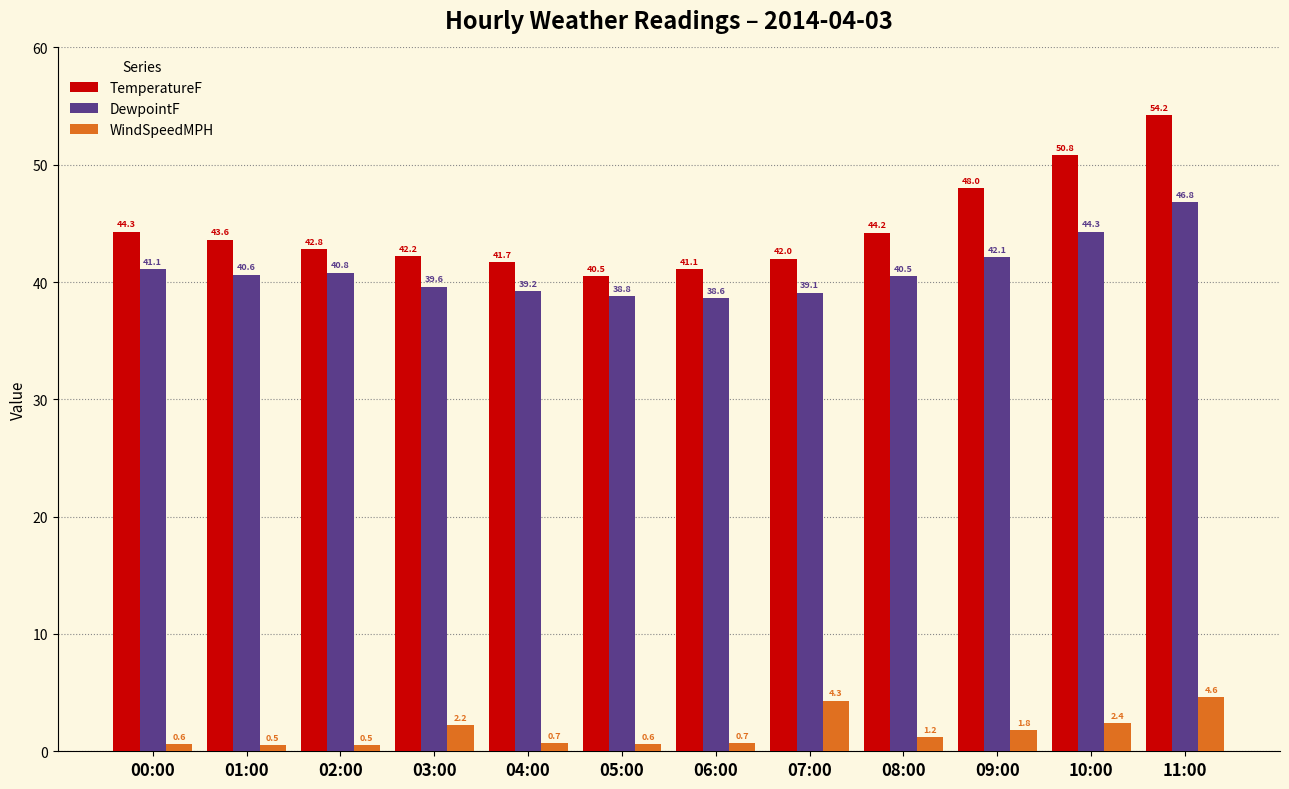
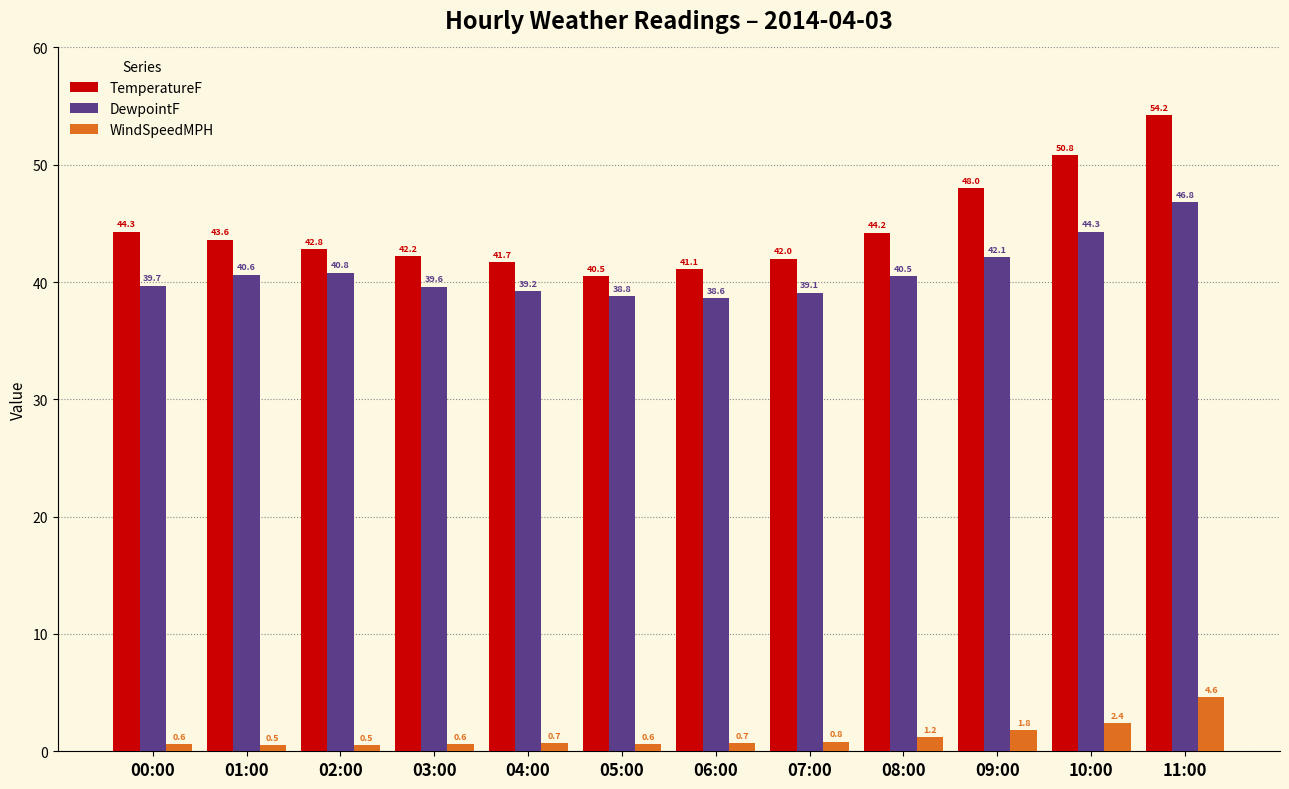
  {
    "TemperatureF": {
      "00:00": 44.3,
      "01:00": 43.6,
      "02:00": 42.8,
      "03:00": 42.2,
      "04:00": 41.7,
      "05:00": 40.5,
      "06:00": 41.1,
      "07:00": 42.0,
      "08:00": 44.2,
      "09:00": 48.0,
      "10:00": 50.8,
      "11:00": 54.2
    },
    "DewpointF": {
-     "00:00": 41.1,
+     "00:00": 39.7,
      "01:00": 40.6,
      "02:00": 40.8,
      "03:00": 39.6,
      "04:00": 39.2,
      "05:00": 38.8,
      "06:00": 38.6,
      "07:00": 39.1,
      "08:00": 40.5,
      "09:00": 42.1,
      "10:00": 44.3,
      "11:00": 46.8
    },
    "WindSpeedMPH": {
      "00:00": 0.6,
      "01:00": 0.5,
      "02:00": 0.5,
-     "03:00": 2.2,
+     "03:00": 0.6,
      "04:00": 0.7,
      "05:00": 0.6,
      "06:00": 0.7,
-     "07:00": 4.3,
+     "07:00": 0.8,
      "08:00": 1.2,
      "09:00": 1.8,
      "10:00": 2.4,
      "11:00": 4.6
    }
  }
